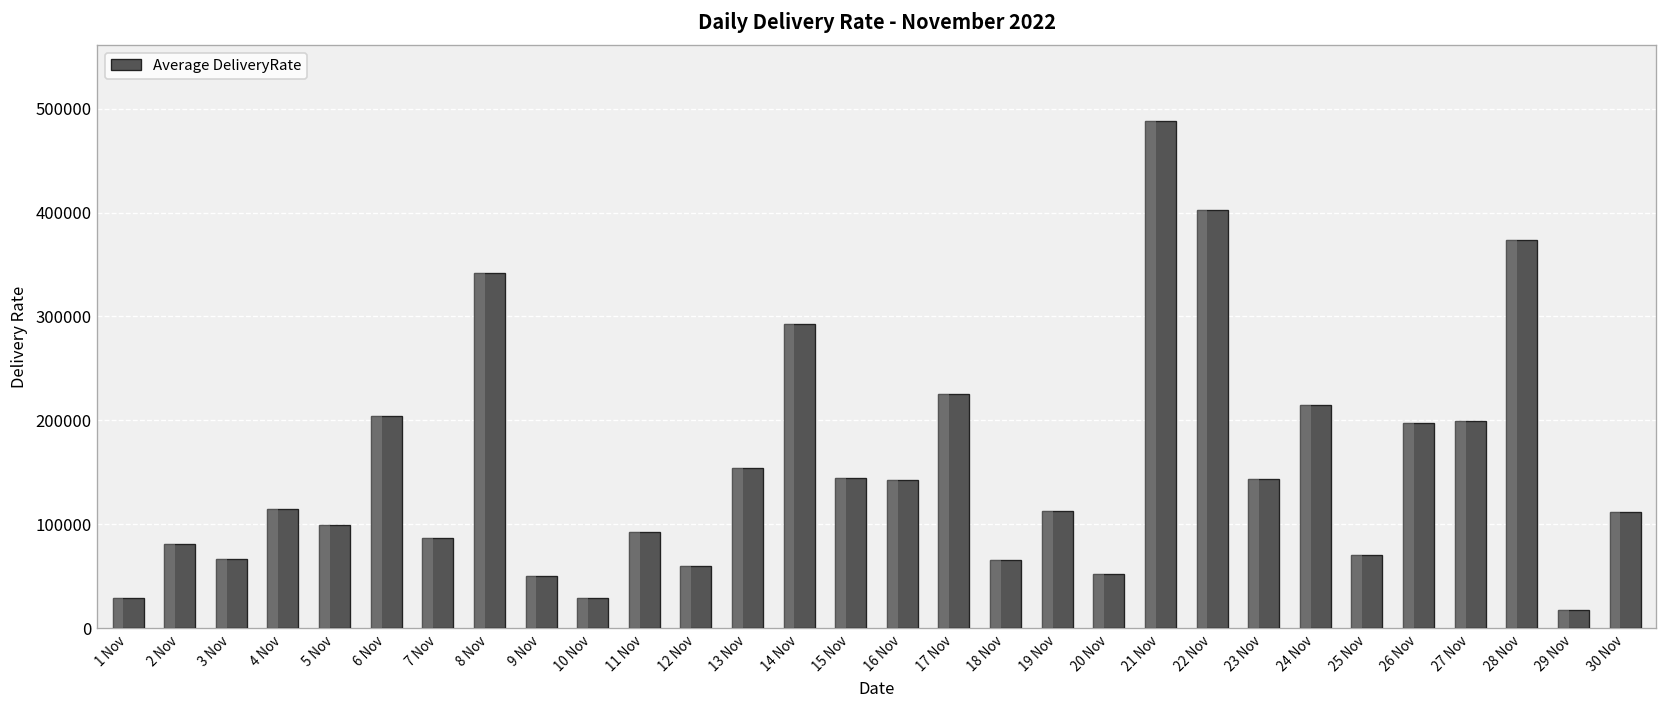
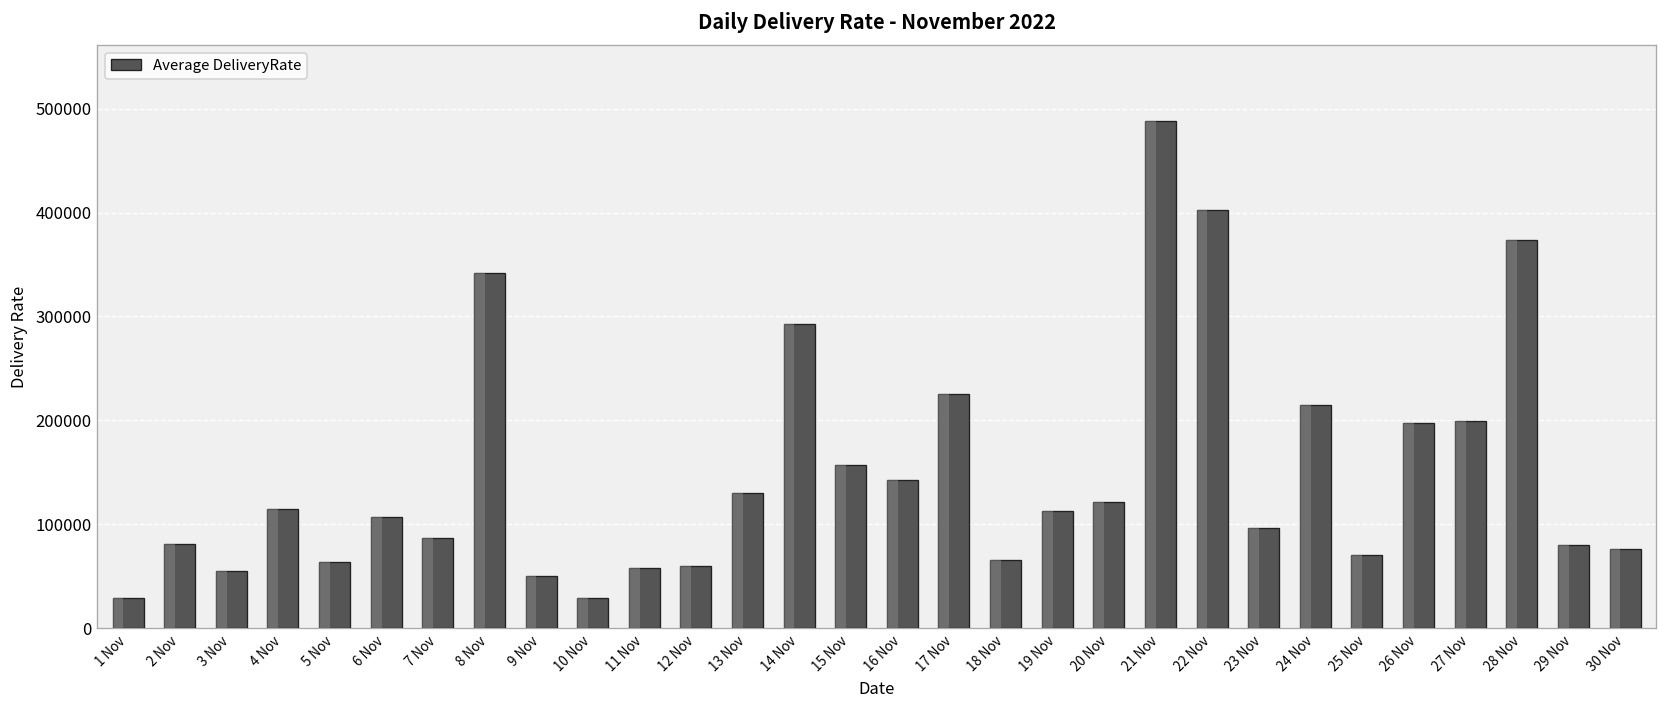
  {
    "1 Nov": 30000,
    "2 Nov": 80000,
-   "3 Nov": 70000,
+   "3 Nov": 60000,
    "4 Nov": 110000,
-   "5 Nov": 100000,
-   "6 Nov": 200000,
+   "5 Nov": 60000,
+   "6 Nov": 110000,
    "7 Nov": 90000,
    "8 Nov": 340000,
    "9 Nov": 50000,
    "10 Nov": 30000,
-   "11 Nov": 90000,
+   "11 Nov": 60000,
    "12 Nov": 60000,
-   "13 Nov": 150000,
+   "13 Nov": 130000,
    "14 Nov": 290000,
-   "15 Nov": 140000,
+   "15 Nov": 160000,
    "16 Nov": 140000,
    "17 Nov": 230000,
    "18 Nov": 70000,
    "19 Nov": 110000,
-   "20 Nov": 50000,
+   "20 Nov": 120000,
    "21 Nov": 490000,
    "22 Nov": 400000,
-   "23 Nov": 140000,
+   "23 Nov": 100000,
    "24 Nov": 220000,
    "25 Nov": 70000,
    "26 Nov": 200000,
    "27 Nov": 200000,
    "28 Nov": 370000,
-   "29 Nov": 20000,
-   "30 Nov": 110000
+   "29 Nov": 80000,
+   "30 Nov": 80000
  }
